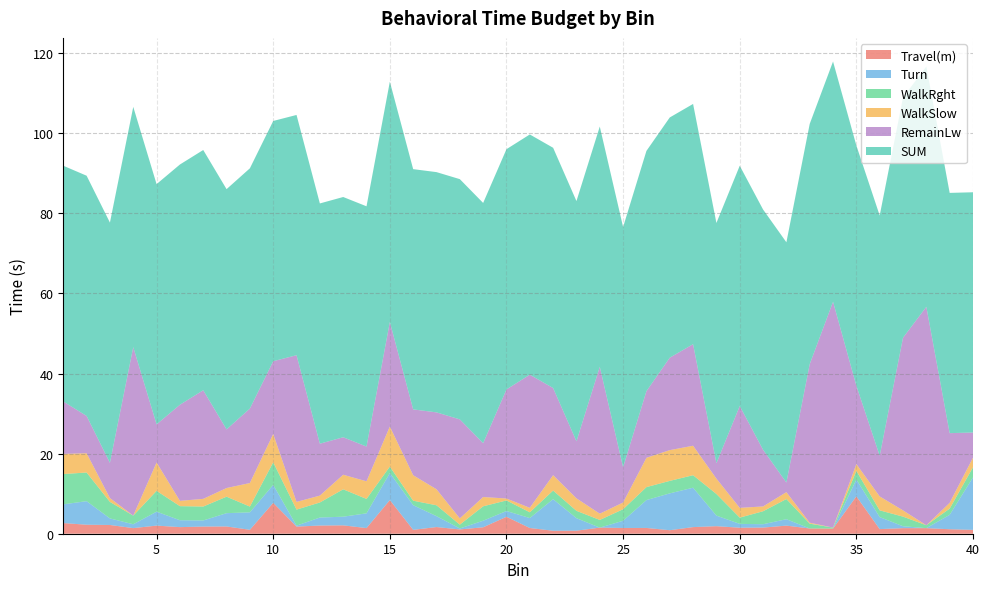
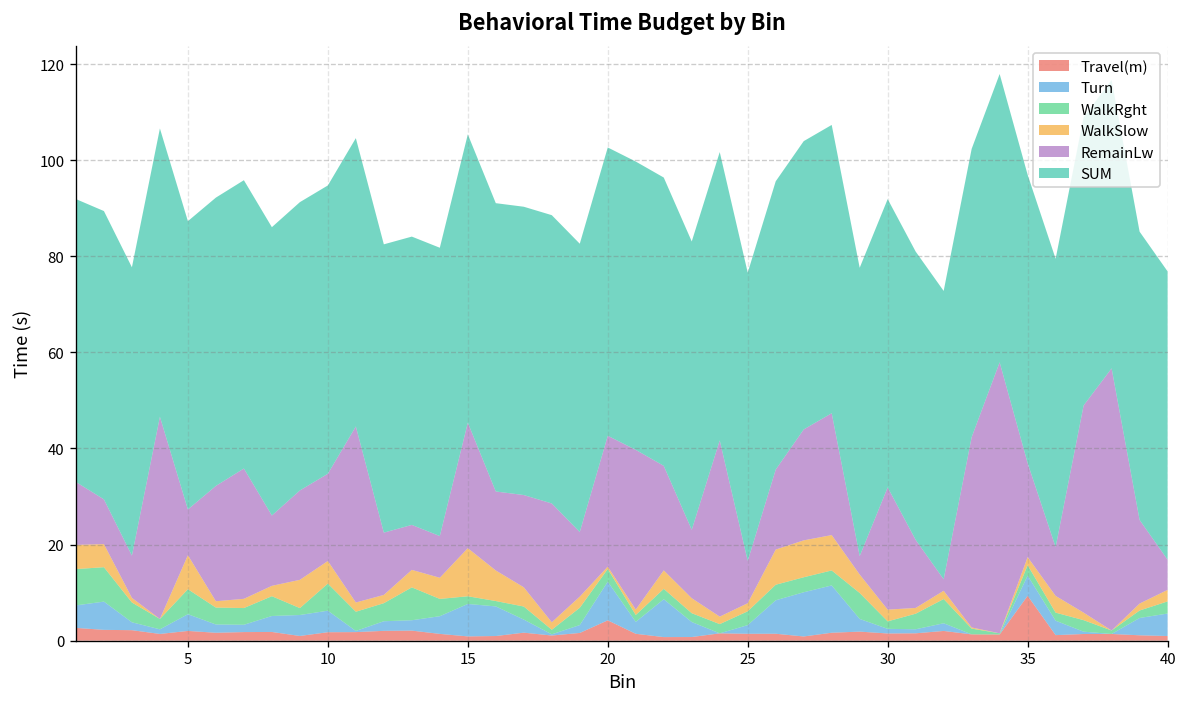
  {
    "Travel(m)": {
      "5": 2,
-     "10": 8,
-     "15": 8,
+     "10": 2,
+     "15": 1,
      "20": 4,
      "25": 1,
      "30": 1,
      "35": 9,
      "40": 1
    },
    "Turn": {
      "5": 3,
      "10": 4,
      "15": 7,
-     "20": 1,
+     "20": 8,
      "25": 2,
      "30": 1,
      "35": 4,
-     "40": 13
+     "40": 5
    },
    "WalkSlow": {
      "5": 7,
-     "10": 7,
+     "10": 5,
      "15": 10,
      "25": 2,
      "30": 2,
      "35": 2,
      "40": 2
    },
    "RemainLw": {
      "5": 10,
      "10": 18,
      "15": 26,
      "20": 27,
      "25": 9,
      "30": 25,
      "35": 20,
      "40": 6
    }
  }
